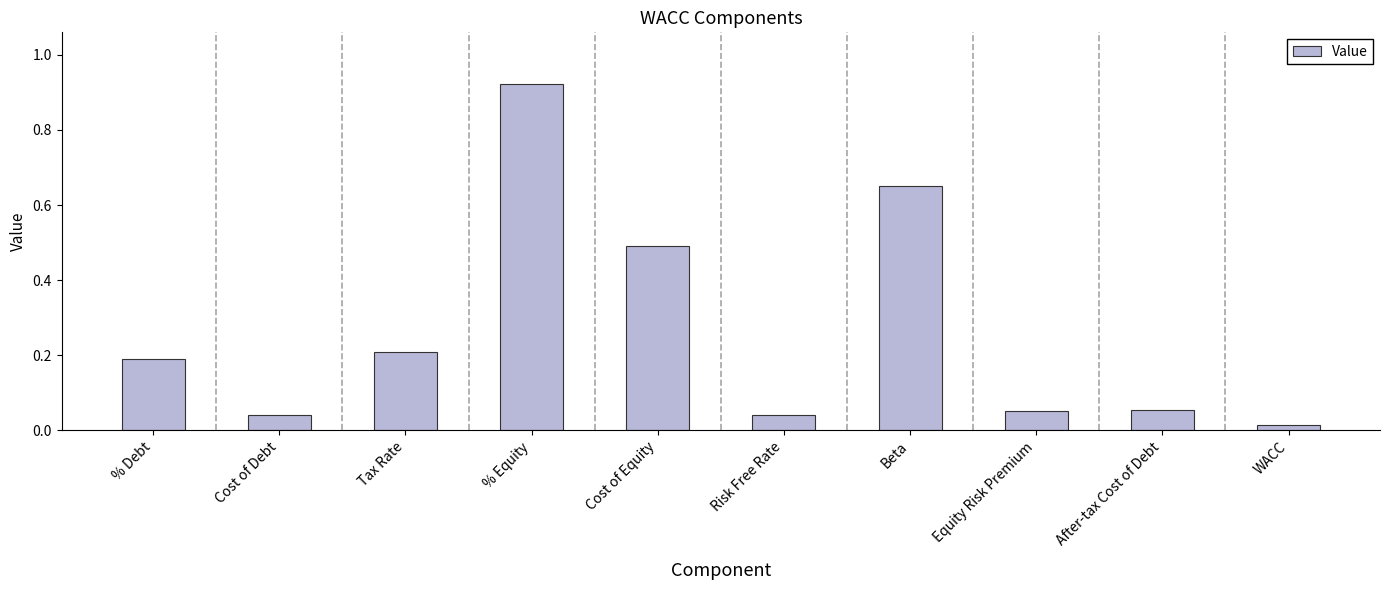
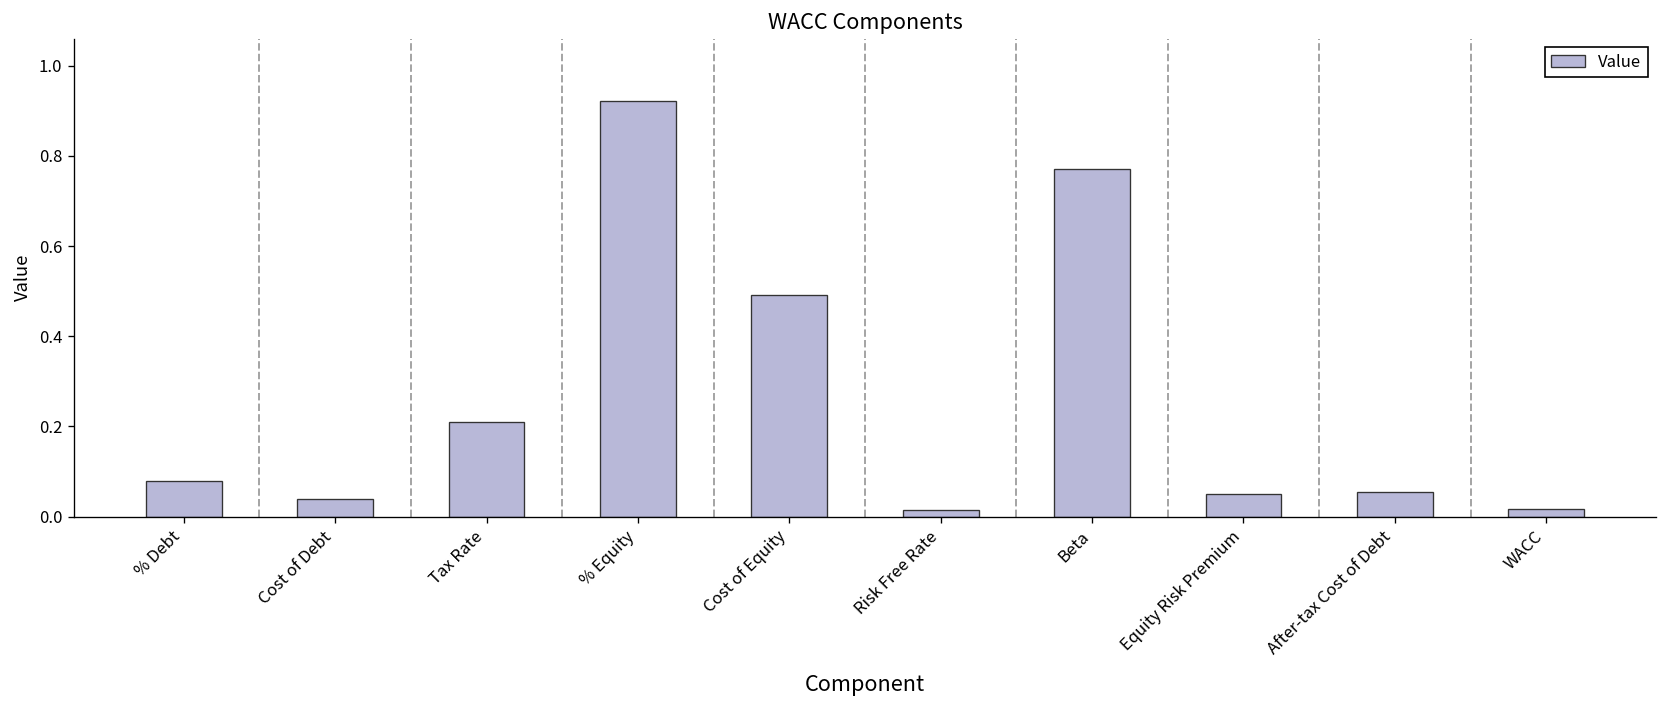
  {
-   "% Debt": 0.19,
+   "% Debt": 0.08,
    "Cost of Debt": 0.04,
    "Tax Rate": 0.21,
    "% Equity": 0.92,
    "Cost of Equity": 0.49,
-   "Risk Free Rate": 0.04,
-   "Beta": 0.65,
+   "Risk Free Rate": 0.01,
+   "Beta": 0.77,
    "Equity Risk Premium": 0.05,
    "After-tax Cost of Debt": 0.06,
    "WACC": 0.02
  }
